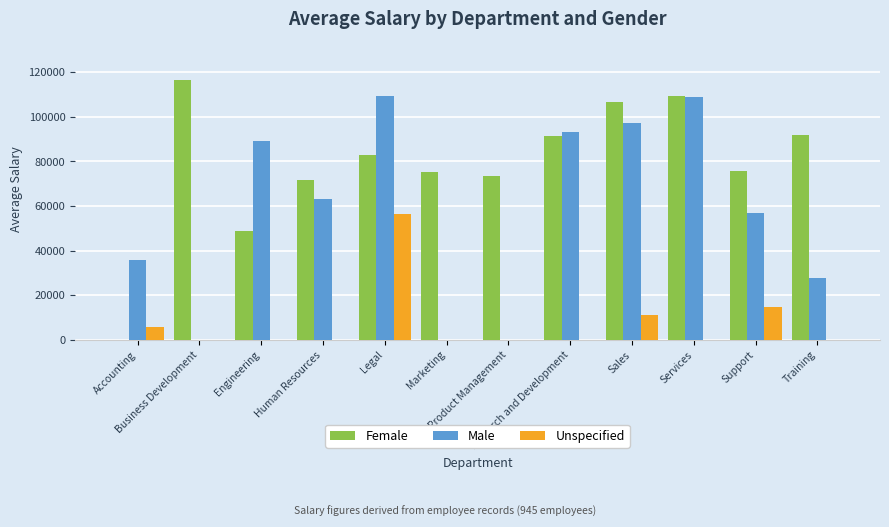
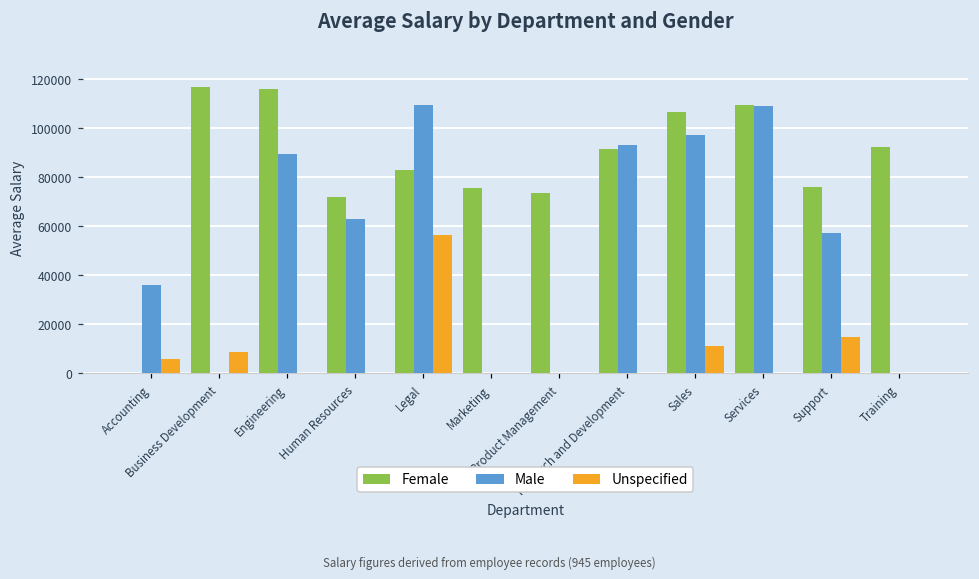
  {
    "Female": {
      "Accounting": 0,
      "Business Development": 117000,
-     "Engineering": 49000,
+     "Engineering": 116000,
      "Human Resources": 72000,
      "Legal": 83000,
      "Marketing": 75000,
      "Product Management": 74000,
      "Research and Development": 91000,
      "Sales": 107000,
      "Services": 109000,
      "Support": 76000,
      "Training": 92000
    },
    "Male": {
      "Accounting": 36000,
      "Business Development": 0,
      "Engineering": 89000,
      "Human Resources": 63000,
      "Legal": 109000,
      "Marketing": 0,
      "Product Management": 0,
      "Research and Development": 93000,
      "Sales": 97000,
      "Services": 109000,
      "Support": 57000,
-     "Training": 28000
+     "Training": 0
    },
    "Unspecified": {
      "Accounting": 6000,
-     "Business Development": 0,
+     "Business Development": 8000,
      "Engineering": 0,
      "Human Resources": 0,
      "Legal": 56000,
      "Marketing": 0,
      "Product Management": 0,
      "Research and Development": 0,
      "Sales": 11000,
      "Services": 0,
      "Support": 15000,
      "Training": 0
    }
  }
